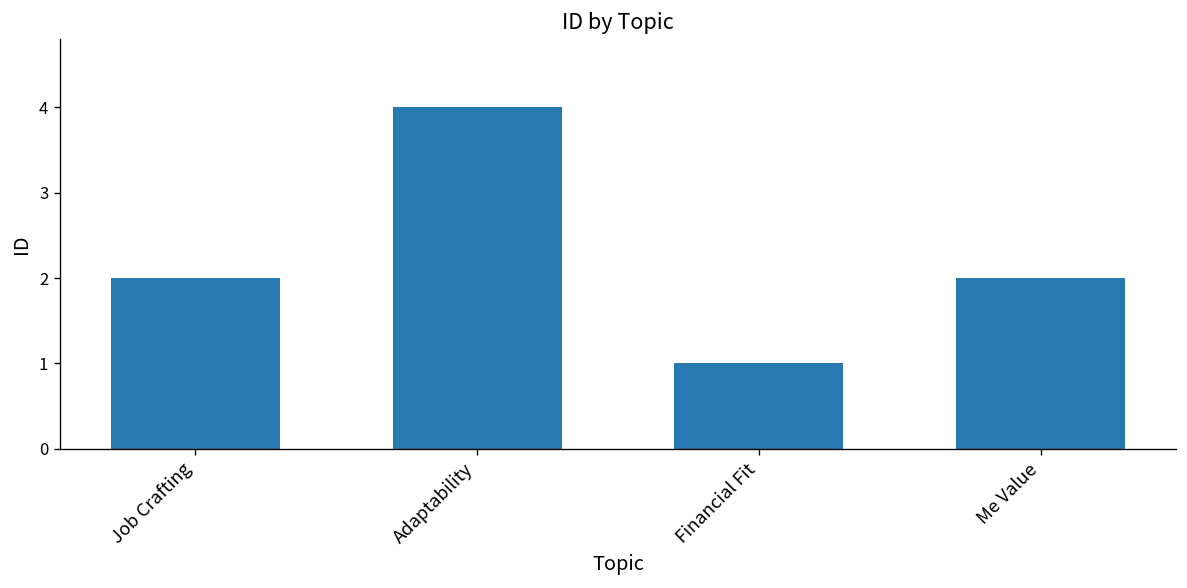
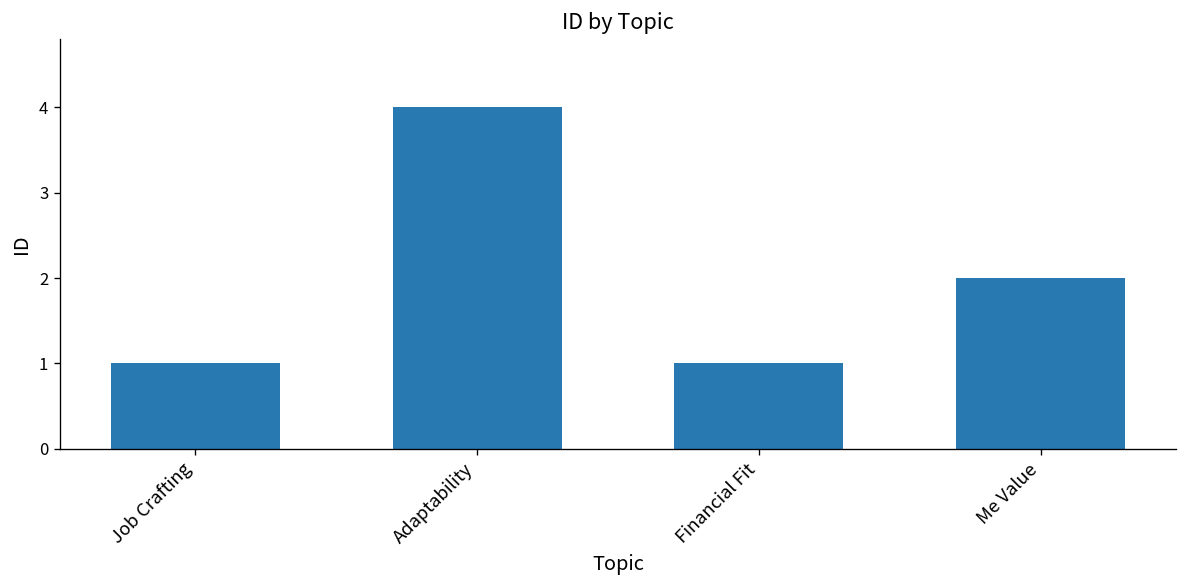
  {
-   "Job Crafting": 2,
+   "Job Crafting": 1,
    "Adaptability": 4,
    "Financial Fit": 1,
    "Me Value": 2
  }
